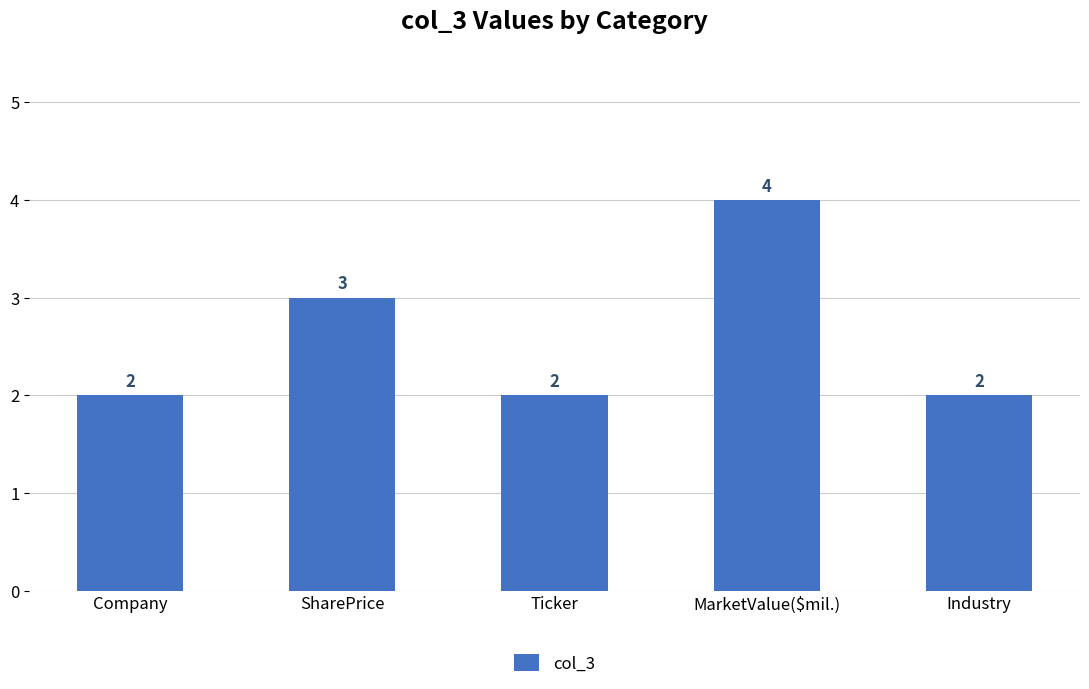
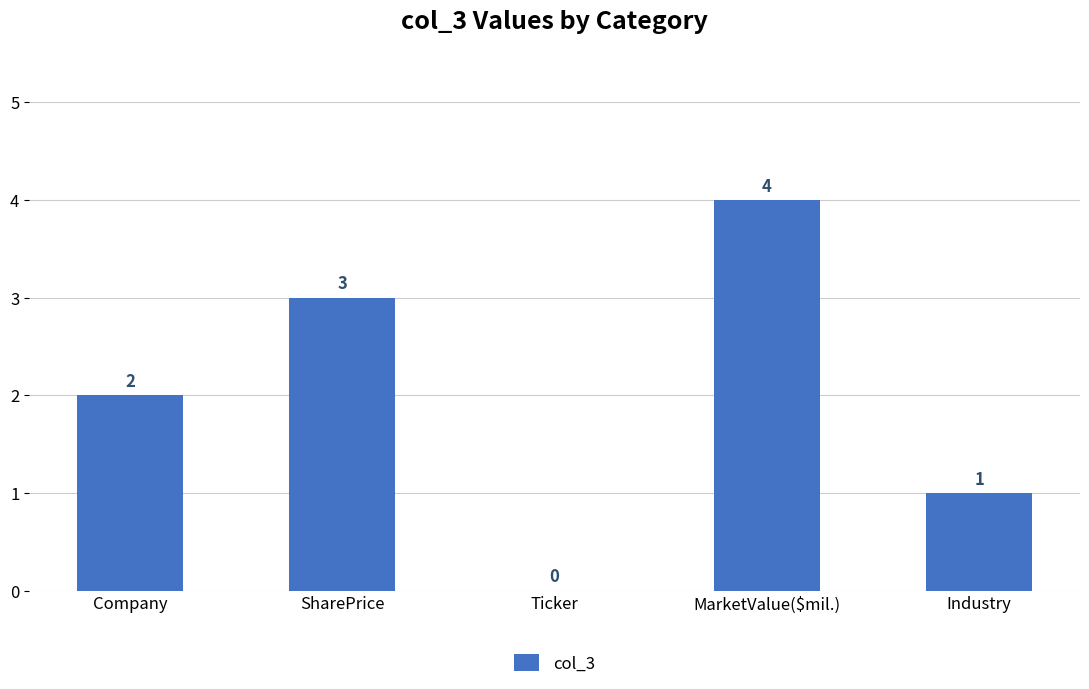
  {
    "Company": 2,
    "SharePrice": 3,
-   "Ticker": 2,
+   "Ticker": 0,
    "MarketValue($mil.)": 4,
-   "Industry": 2
+   "Industry": 1
  }
